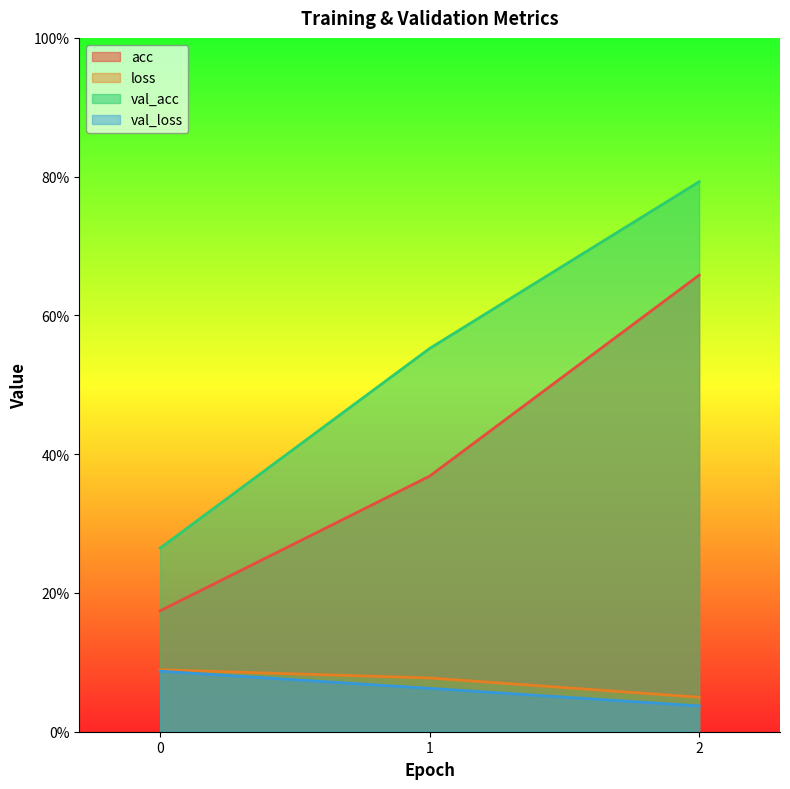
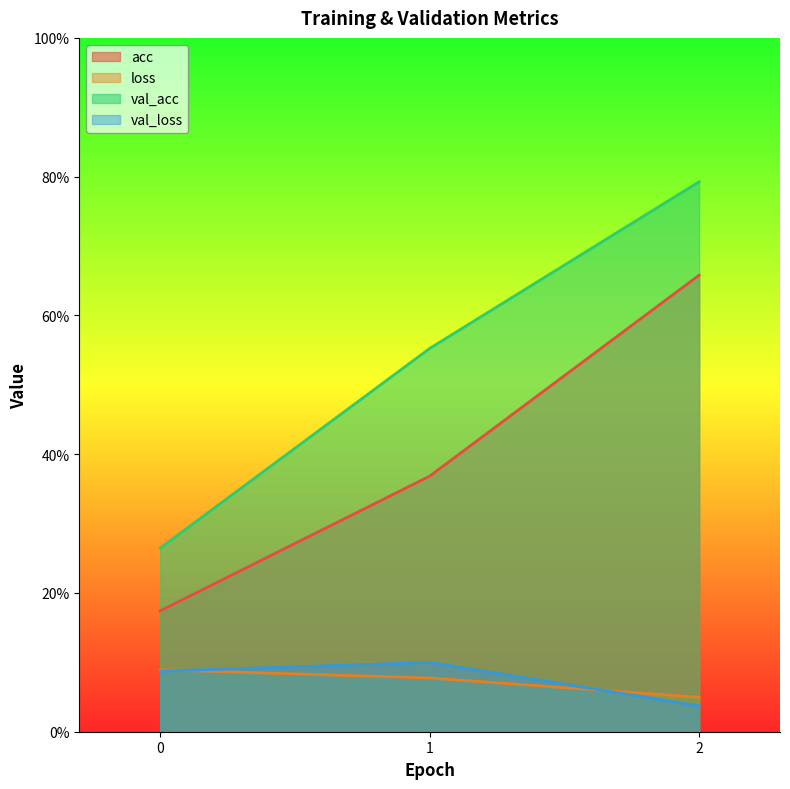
  {
    "val_acc": {
      "0": "26%",
      "1": "55%",
      "2": "79%"
    },
    "val_loss": {
-     "1": "6%",
+     "1": "10%",
      "2": "4%"
    }
  }
